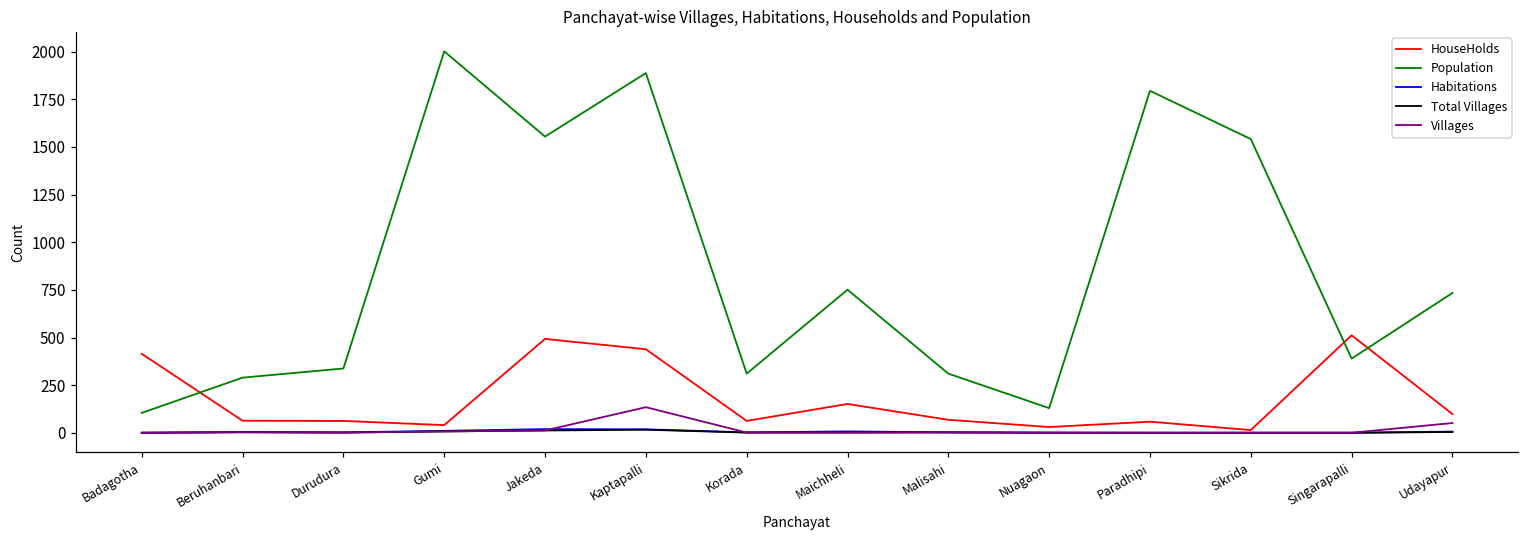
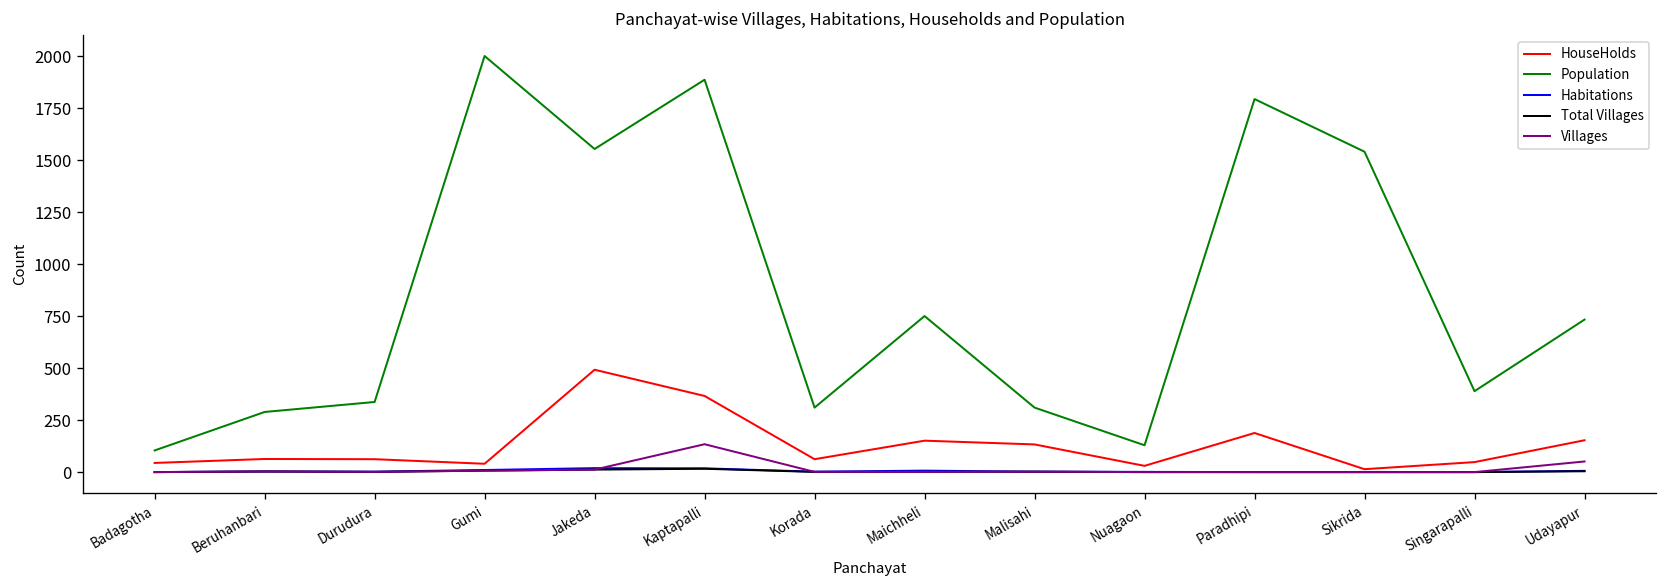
  {
    "HouseHolds": {
-     "Badagotha": 420,
+     "Badagotha": 50,
      "Beruhanbari": 60,
      "Durudura": 60,
      "Gumi": 40,
      "Jakeda": 490,
-     "Kaptapalli": 440,
+     "Kaptapalli": 370,
      "Korada": 60,
      "Maichheli": 150,
-     "Malisahi": 70,
+     "Malisahi": 130,
      "Nuagaon": 30,
-     "Paradhipi": 60,
-     "Singarapalli": 510,
-     "Udayapur": 100
+     "Paradhipi": 190,
+     "Singarapalli": 50,
+     "Udayapur": 150
    },
    "Population": {
      "Badagotha": 110,
      "Beruhanbari": 290,
      "Durudura": 340,
      "Gumi": 2000,
      "Jakeda": 1550,
      "Kaptapalli": 1890,
      "Korada": 310,
      "Maichheli": 750,
      "Malisahi": 310,
      "Nuagaon": 130,
      "Paradhipi": 1790,
      "Sikrida": 1540,
      "Singarapalli": 390,
      "Udayapur": 730
    },
    "Villages": {
      "Kaptapalli": 140,
      "Udayapur": 50
    }
  }
